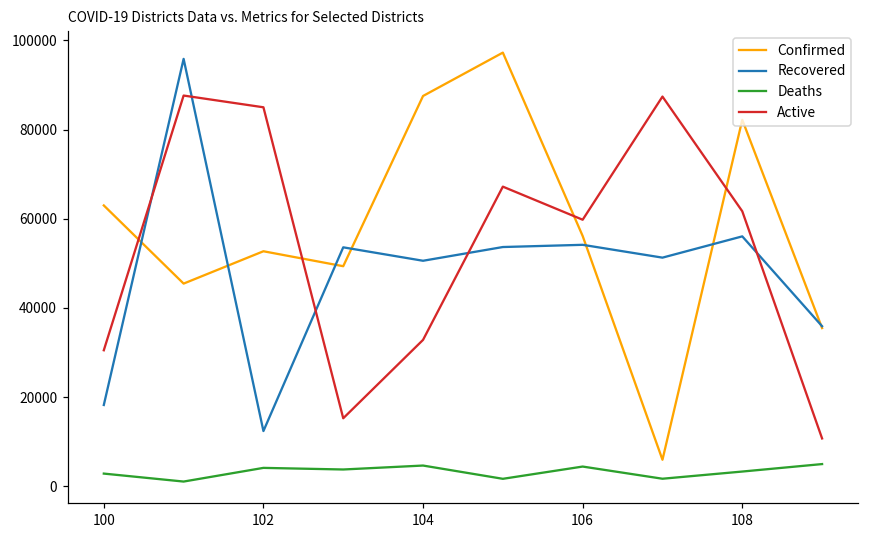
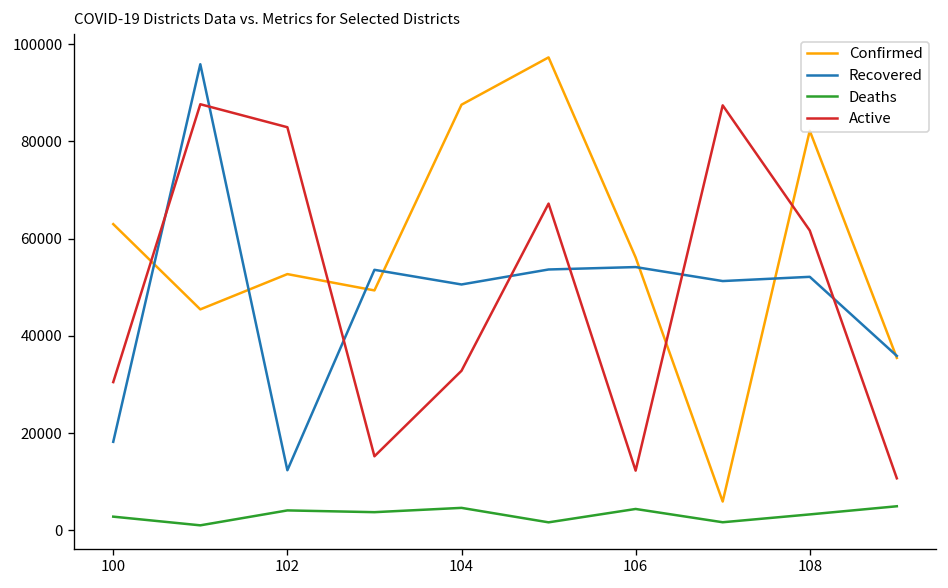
  {
    "Confirmed": {
      "100": 63000,
      "102": 53000,
      "104": 88000,
      "106": 56000
    },
    "Recovered": {
      "100": 18000,
      "102": 12000,
      "104": 51000,
      "106": 54000,
-     "108": 56000
+     "108": 52000
    },
    "Deaths": {
      "100": 3000,
      "102": 4000,
      "104": 5000,
      "106": 4000,
      "108": 3000
    },
    "Active": {
      "100": 30000,
-     "102": 85000,
+     "102": 83000,
      "104": 33000,
-     "106": 60000,
+     "106": 12000,
      "108": 62000
    }
  }
